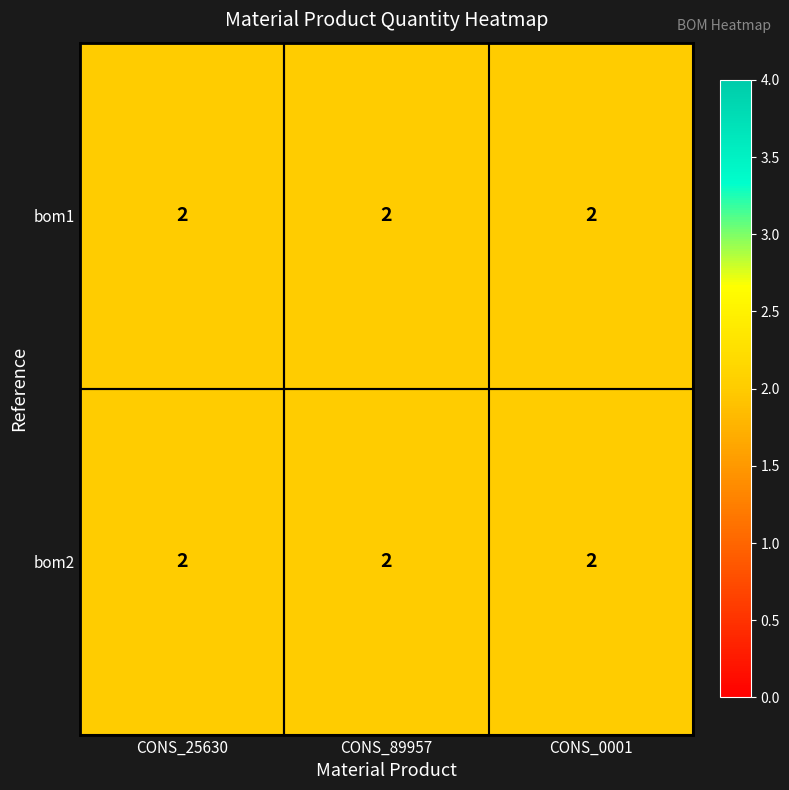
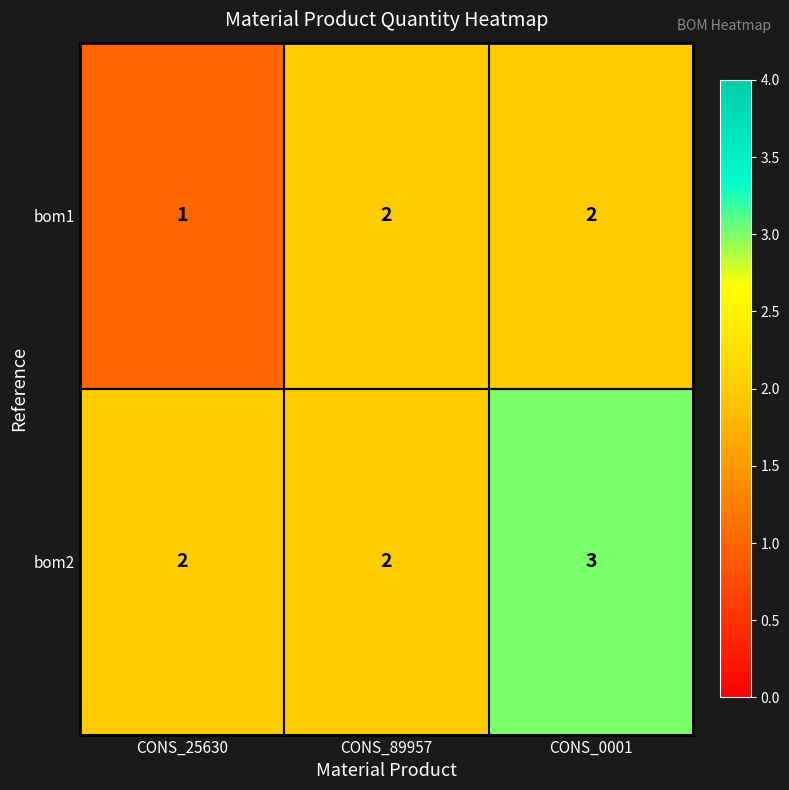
  {
    "bom1": {
-     "CONS_25630": 2,
+     "CONS_25630": 1,
      "CONS_89957": 2,
      "CONS_0001": 2
    },
    "bom2": {
      "CONS_25630": 2,
      "CONS_89957": 2,
-     "CONS_0001": 2
+     "CONS_0001": 3
    }
  }
